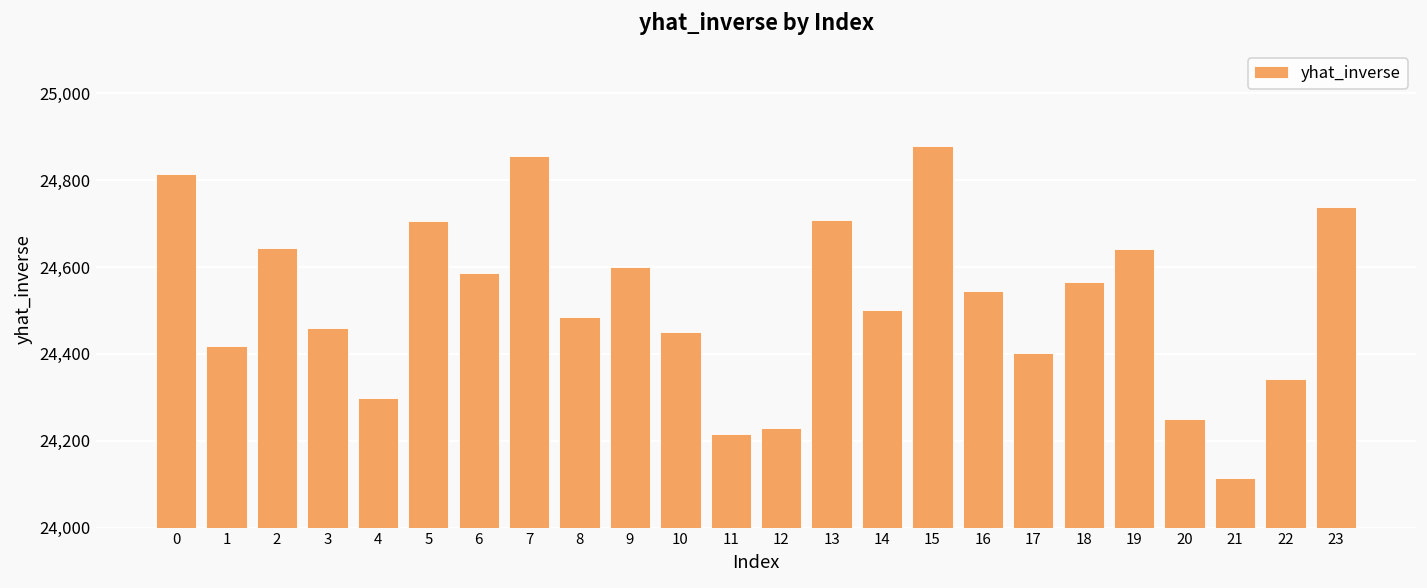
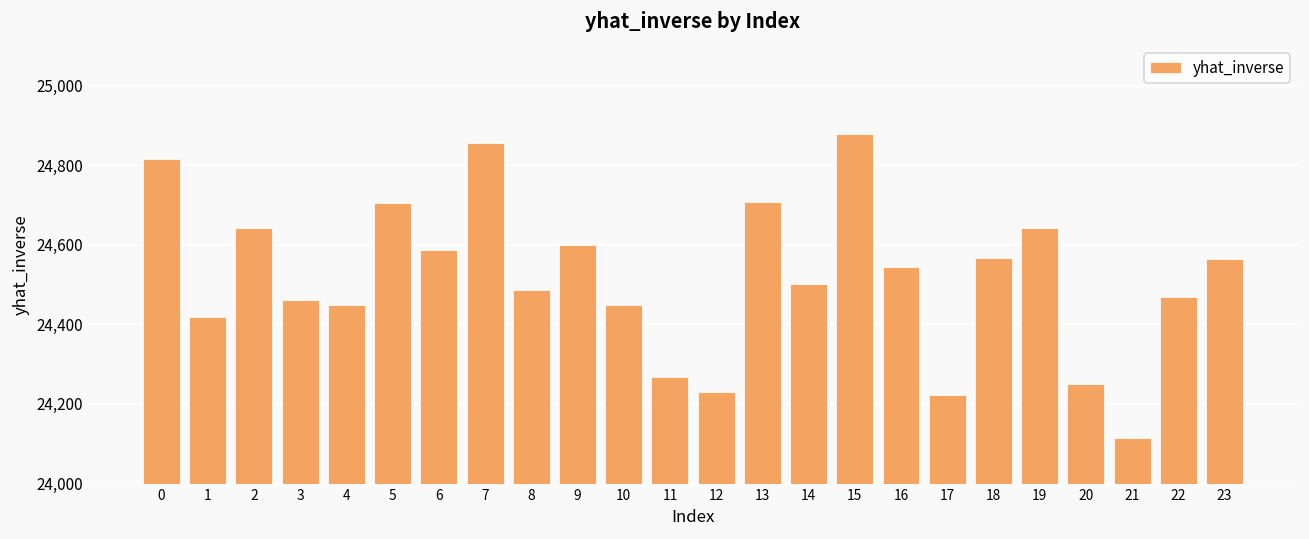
  {
    "0": "24,810",
    "1": "24,420",
    "2": "24,640",
    "3": "24,460",
-   "4": "24,300",
+   "4": "24,450",
    "5": "24,710",
    "6": "24,590",
    "7": "24,860",
    "8": "24,490",
    "9": "24,600",
    "10": "24,450",
-   "11": "24,220",
+   "11": "24,270",
    "12": "24,230",
    "13": "24,710",
    "14": "24,500",
    "15": "24,880",
    "16": "24,540",
-   "17": "24,400",
+   "17": "24,220",
    "18": "24,570",
    "19": "24,640",
    "20": "24,250",
    "21": "24,110",
-   "22": "24,340",
-   "23": "24,740"
+   "22": "24,470",
+   "23": "24,560"
  }
